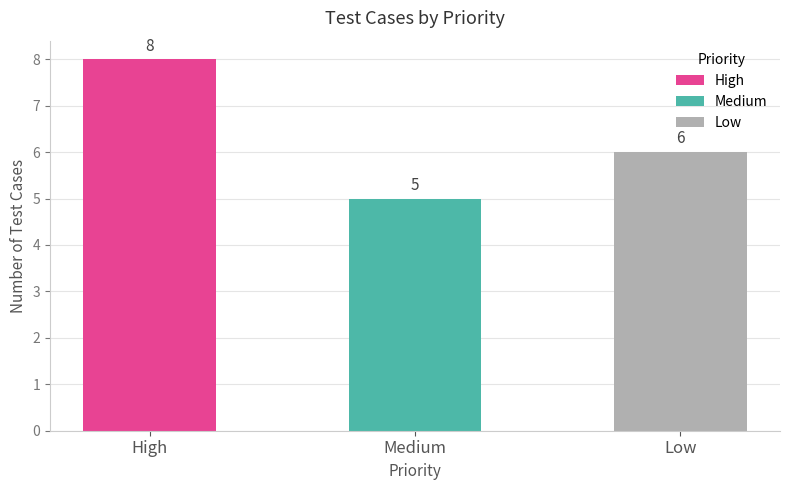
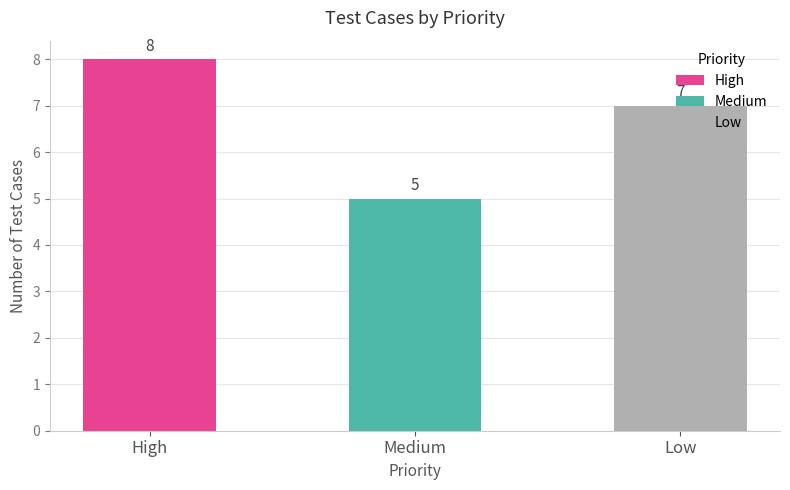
  {
    "Medium": {
      "Medium": 5
    },
    "Low": {
-     "Low": 6
+     "Low": 7
    }
  }
